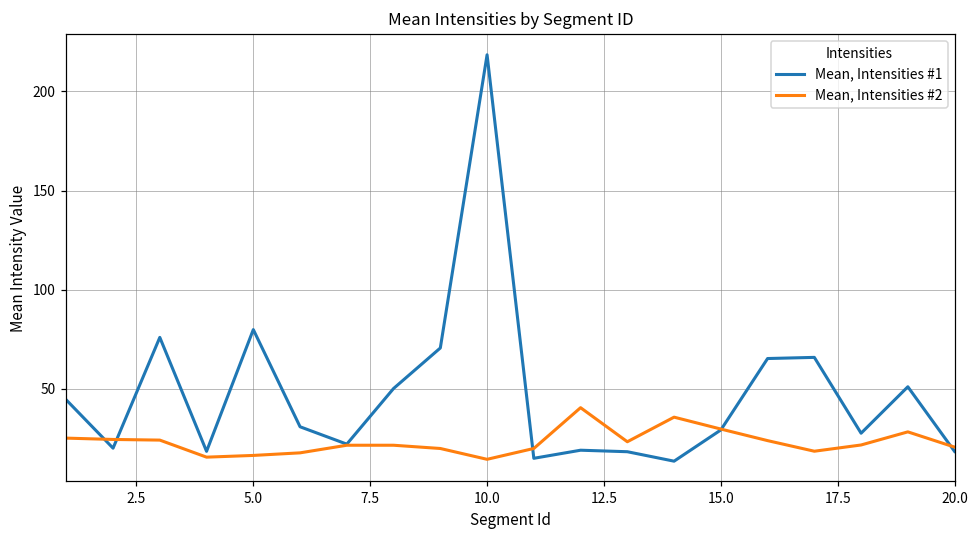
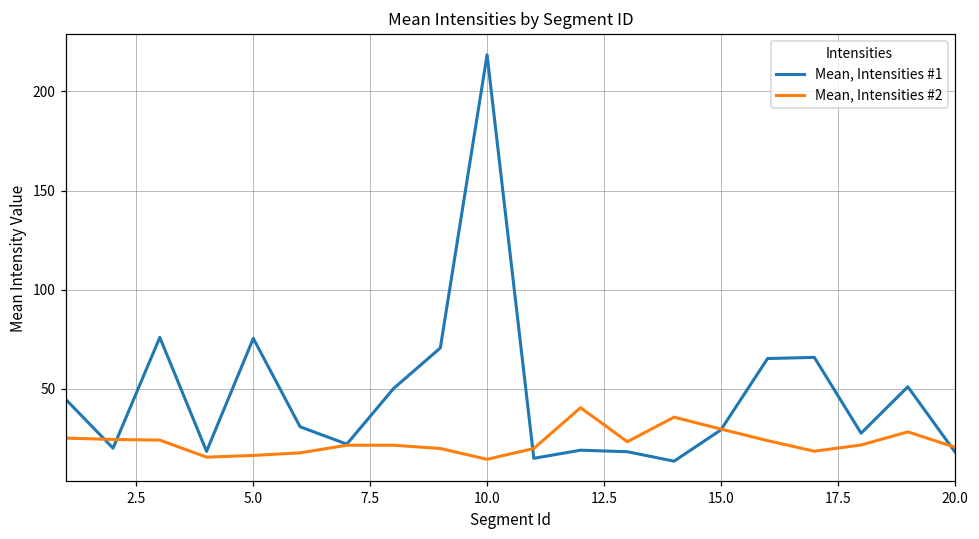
  {
    "Mean, Intensities #1": {
-     "5.0": 80,
+     "5.0": 75,
      "10.0": 219,
      "20.0": 18
    },
    "Mean, Intensities #2": {
      "5.0": 16,
      "10.0": 14,
      "20.0": 21
    }
  }
